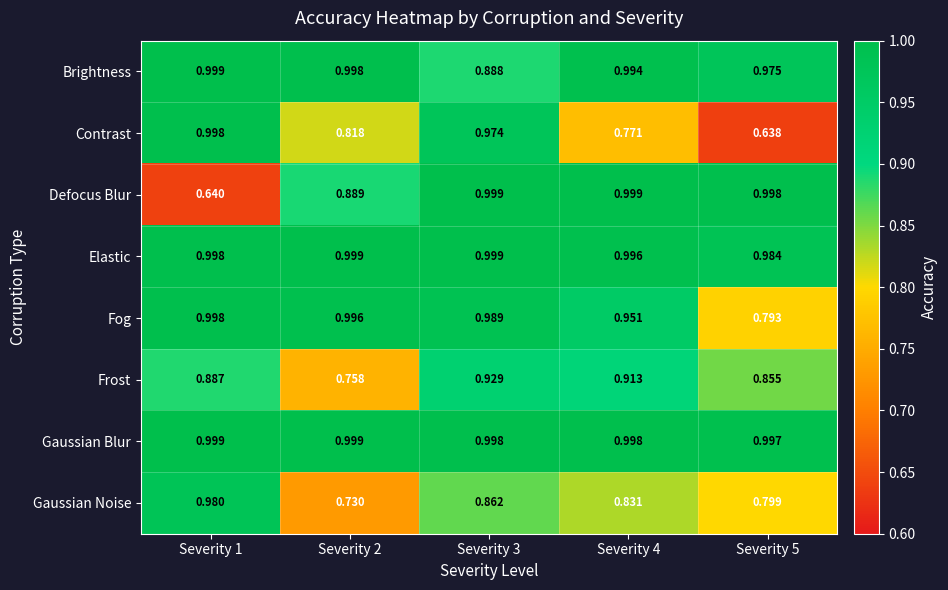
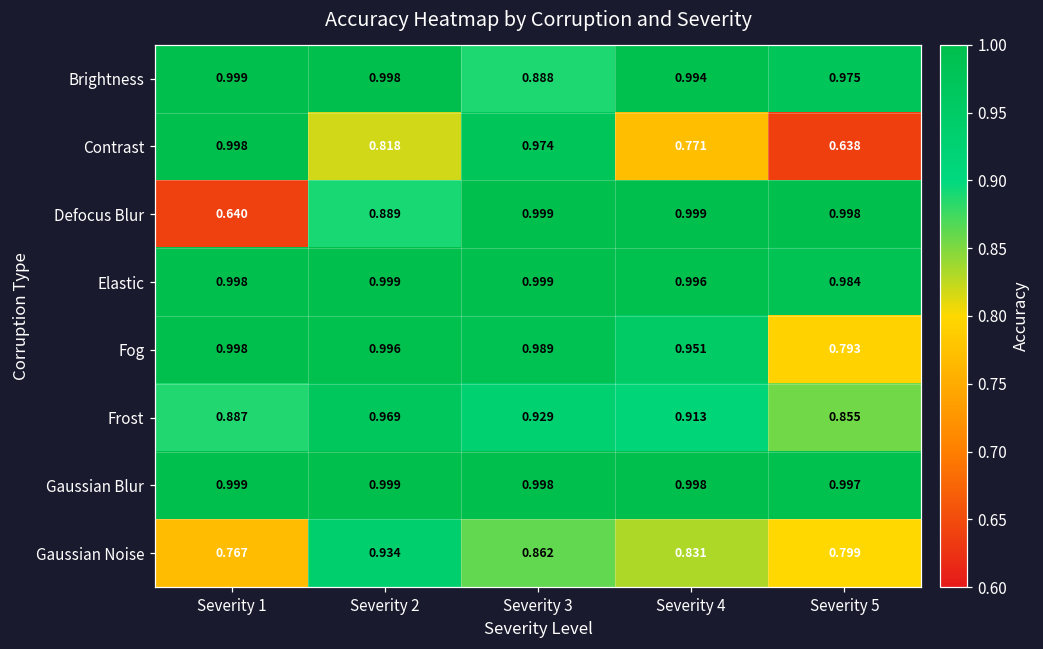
  {
    "Brightness": {
      "Severity 1": 0.999,
      "Severity 2": 0.998,
      "Severity 3": 0.888,
      "Severity 4": 0.994,
      "Severity 5": 0.975
    },
    "Contrast": {
      "Severity 1": 0.998,
      "Severity 2": 0.818,
      "Severity 3": 0.974,
      "Severity 4": 0.771,
      "Severity 5": 0.638
    },
    "Defocus Blur": {
      "Severity 1": 0.640,
      "Severity 2": 0.889,
      "Severity 3": 0.999,
      "Severity 4": 0.999,
      "Severity 5": 0.998
    },
    "Elastic": {
      "Severity 1": 0.998,
      "Severity 2": 0.999,
      "Severity 3": 0.999,
      "Severity 4": 0.996,
      "Severity 5": 0.984
    },
    "Fog": {
      "Severity 1": 0.998,
      "Severity 2": 0.996,
      "Severity 3": 0.989,
      "Severity 4": 0.951,
      "Severity 5": 0.793
    },
    "Frost": {
      "Severity 1": 0.887,
-     "Severity 2": 0.758,
+     "Severity 2": 0.969,
      "Severity 3": 0.929,
      "Severity 4": 0.913,
      "Severity 5": 0.855
    },
    "Gaussian Blur": {
      "Severity 1": 0.999,
      "Severity 2": 0.999,
      "Severity 3": 0.998,
      "Severity 4": 0.998,
      "Severity 5": 0.997
    },
    "Gaussian Noise": {
-     "Severity 1": 0.980,
-     "Severity 2": 0.730,
+     "Severity 1": 0.767,
+     "Severity 2": 0.934,
      "Severity 3": 0.862,
      "Severity 4": 0.831,
      "Severity 5": 0.799
    }
  }
